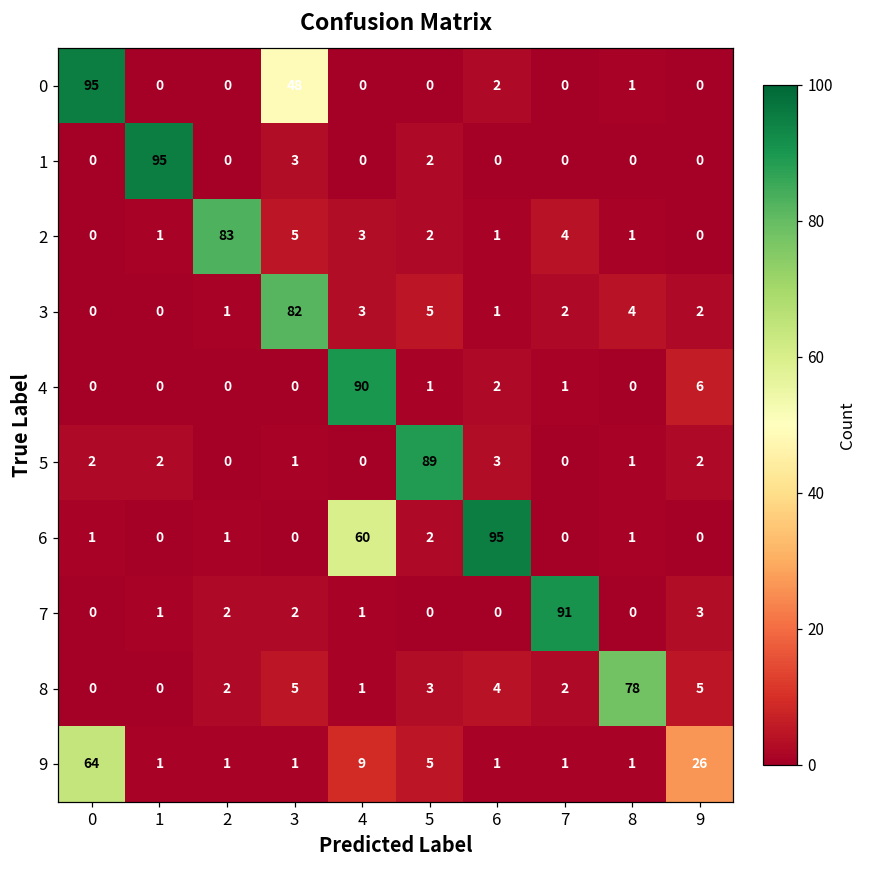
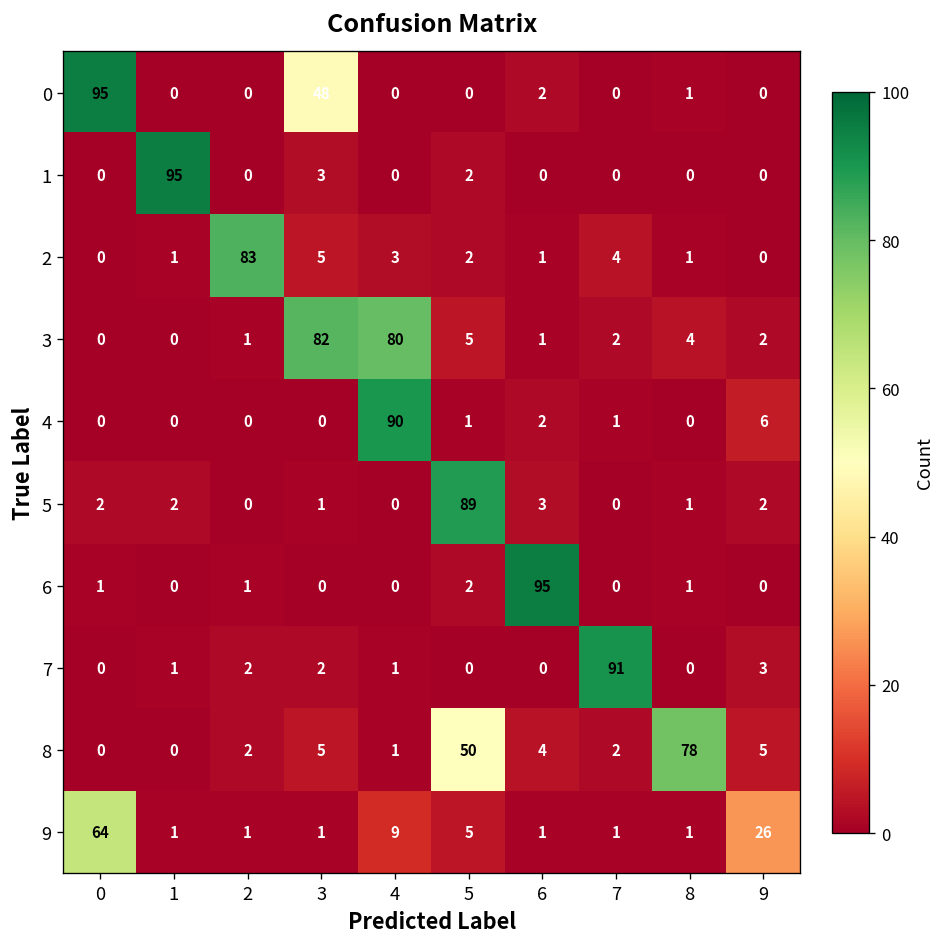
  {
    "0": {
      "0": 95,
      "1": 0,
      "2": 0,
      "3": 48,
      "4": 0,
      "5": 0,
      "6": 2,
      "7": 0,
      "8": 1,
      "9": 0
    },
    "1": {
      "0": 0,
      "1": 95,
      "2": 0,
      "3": 3,
      "4": 0,
      "5": 2,
      "6": 0,
      "7": 0,
      "8": 0,
      "9": 0
    },
    "2": {
      "0": 0,
      "1": 1,
      "2": 83,
      "3": 5,
      "4": 3,
      "5": 2,
      "6": 1,
      "7": 4,
      "8": 1,
      "9": 0
    },
    "3": {
      "0": 0,
      "1": 0,
      "2": 1,
      "3": 82,
-     "4": 3,
+     "4": 80,
      "5": 5,
      "6": 1,
      "7": 2,
      "8": 4,
      "9": 2
    },
    "4": {
      "0": 0,
      "1": 0,
      "2": 0,
      "3": 0,
      "4": 90,
      "5": 1,
      "6": 2,
      "7": 1,
      "8": 0,
      "9": 6
    },
    "5": {
      "0": 2,
      "1": 2,
      "2": 0,
      "3": 1,
      "4": 0,
      "5": 89,
      "6": 3,
      "7": 0,
      "8": 1,
      "9": 2
    },
    "6": {
      "0": 1,
      "1": 0,
      "2": 1,
      "3": 0,
-     "4": 60,
+     "4": 0,
      "5": 2,
      "6": 95,
      "7": 0,
      "8": 1,
      "9": 0
    },
    "7": {
      "0": 0,
      "1": 1,
      "2": 2,
      "3": 2,
      "4": 1,
      "5": 0,
      "6": 0,
      "7": 91,
      "8": 0,
      "9": 3
    },
    "8": {
      "0": 0,
      "1": 0,
      "2": 2,
      "3": 5,
      "4": 1,
-     "5": 3,
+     "5": 50,
      "6": 4,
      "7": 2,
      "8": 78,
      "9": 5
    },
    "9": {
      "0": 64,
      "1": 1,
      "2": 1,
      "3": 1,
      "4": 9,
      "5": 5,
      "6": 1,
      "7": 1,
      "8": 1,
      "9": 26
    }
  }
